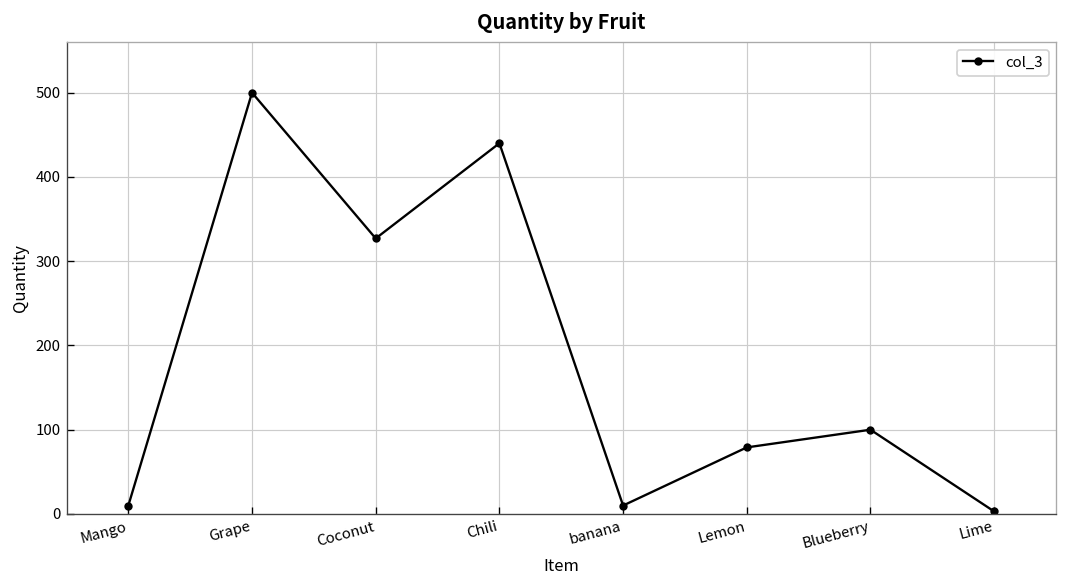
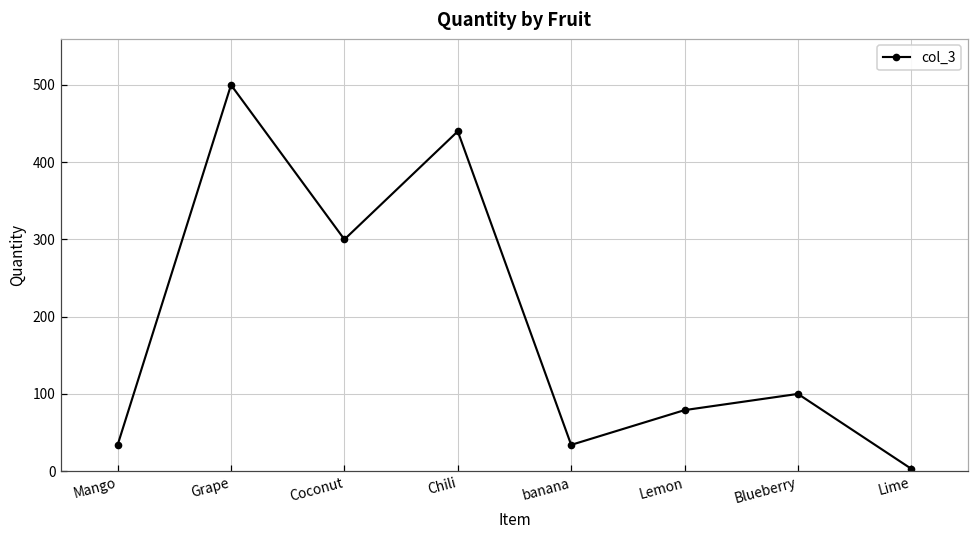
  {
-   "Mango": 10,
+   "Mango": 30,
    "Grape": 500,
-   "Coconut": 330,
+   "Coconut": 300,
    "Chili": 440,
-   "banana": 10,
+   "banana": 30,
    "Lemon": 80,
    "Blueberry": 100,
    "Lime": 0
  }
